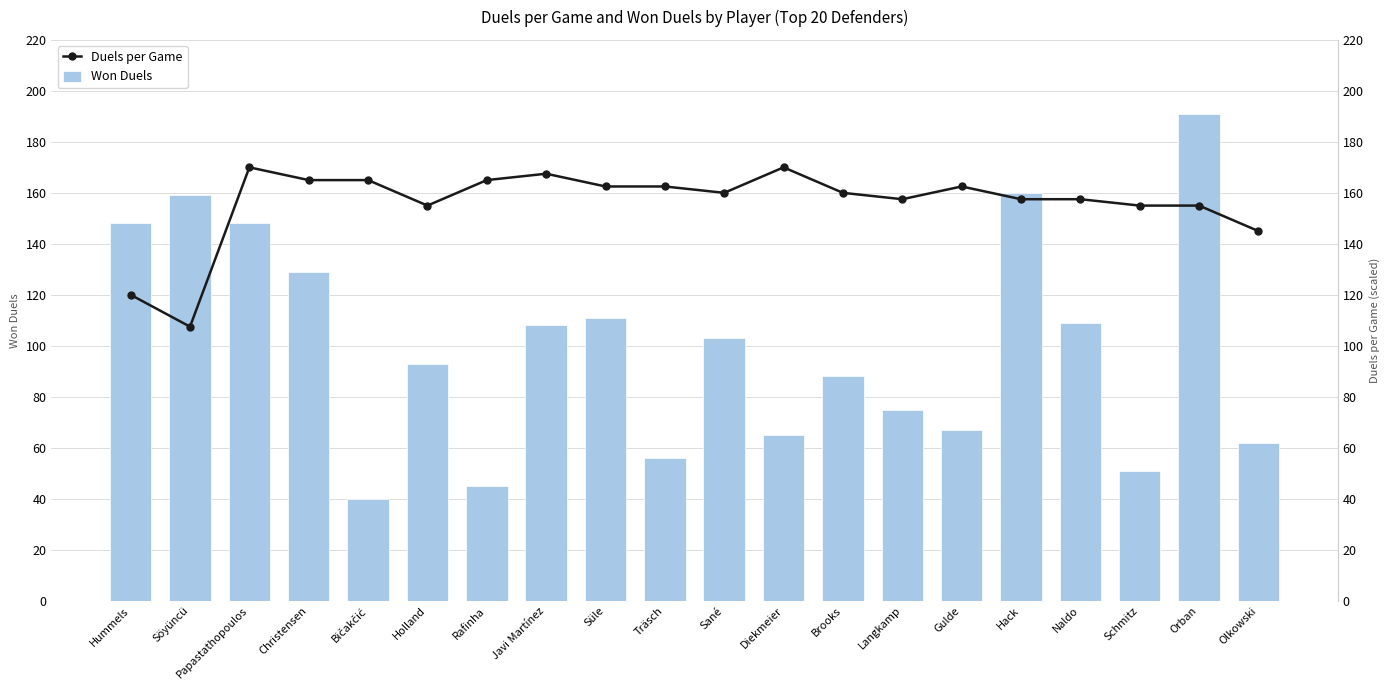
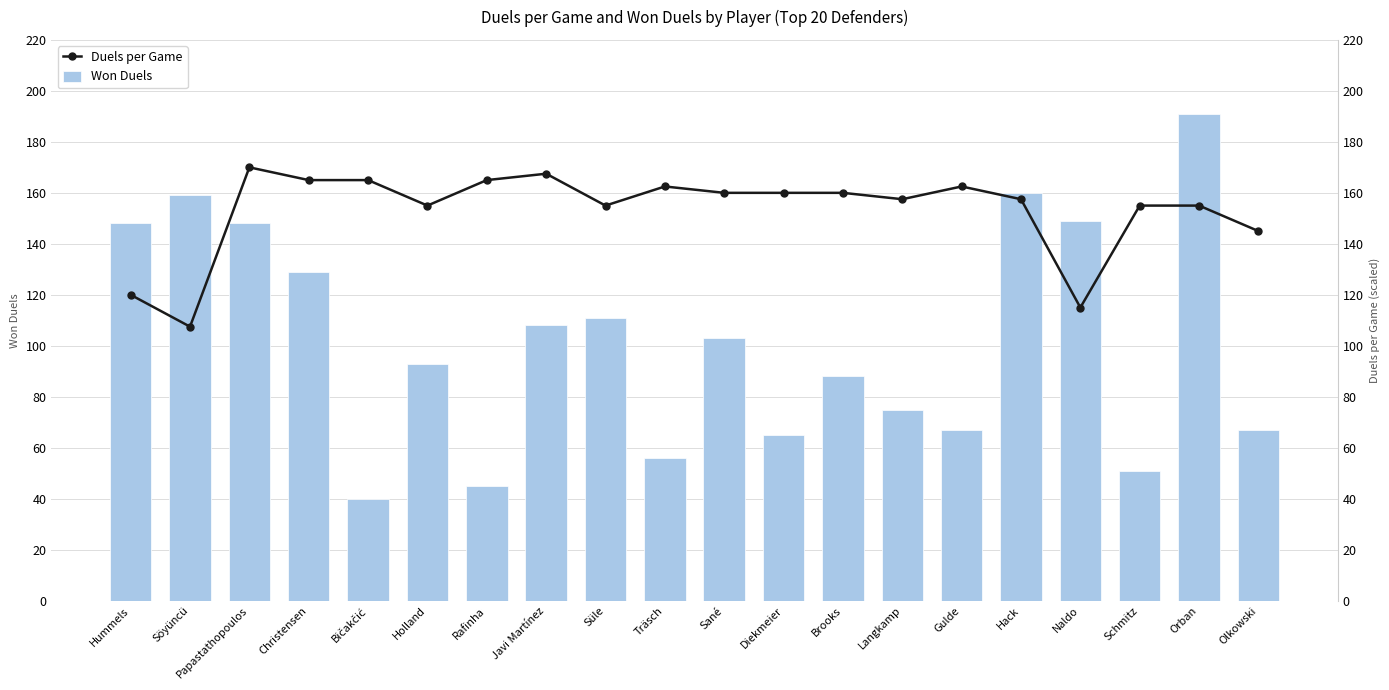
  {
    "Duels per Game": {
      "Hummels": 120,
      "Söyüncü": 108,
      "Papastathopoulos": 170,
      "Christensen": 165,
      "Bičakčić": 165,
      "Holland": 155,
      "Rafinha": 165,
      "Javi Martínez": 168,
-     "Süle": 163,
+     "Süle": 155,
      "Träsch": 163,
      "Sané": 160,
-     "Diekmeier": 170,
+     "Diekmeier": 160,
      "Brooks": 160,
      "Langkamp": 158,
      "Gulde": 163,
      "Hack": 158,
-     "Naldo": 158,
+     "Naldo": 115,
      "Schmitz": 155,
      "Orban": 155,
      "Olkowski": 145
    },
    "Won Duels": {
      "Hummels": 148,
      "Söyüncü": 159,
      "Papastathopoulos": 148,
      "Christensen": 129,
      "Bičakčić": 40,
      "Holland": 93,
      "Rafinha": 45,
      "Javi Martínez": 108,
      "Süle": 111,
      "Träsch": 56,
      "Sané": 103,
      "Diekmeier": 65,
      "Brooks": 88,
      "Langkamp": 75,
      "Gulde": 67,
      "Hack": 160,
-     "Naldo": 109,
+     "Naldo": 149,
      "Schmitz": 51,
      "Orban": 191,
-     "Olkowski": 62
+     "Olkowski": 67
    }
  }
